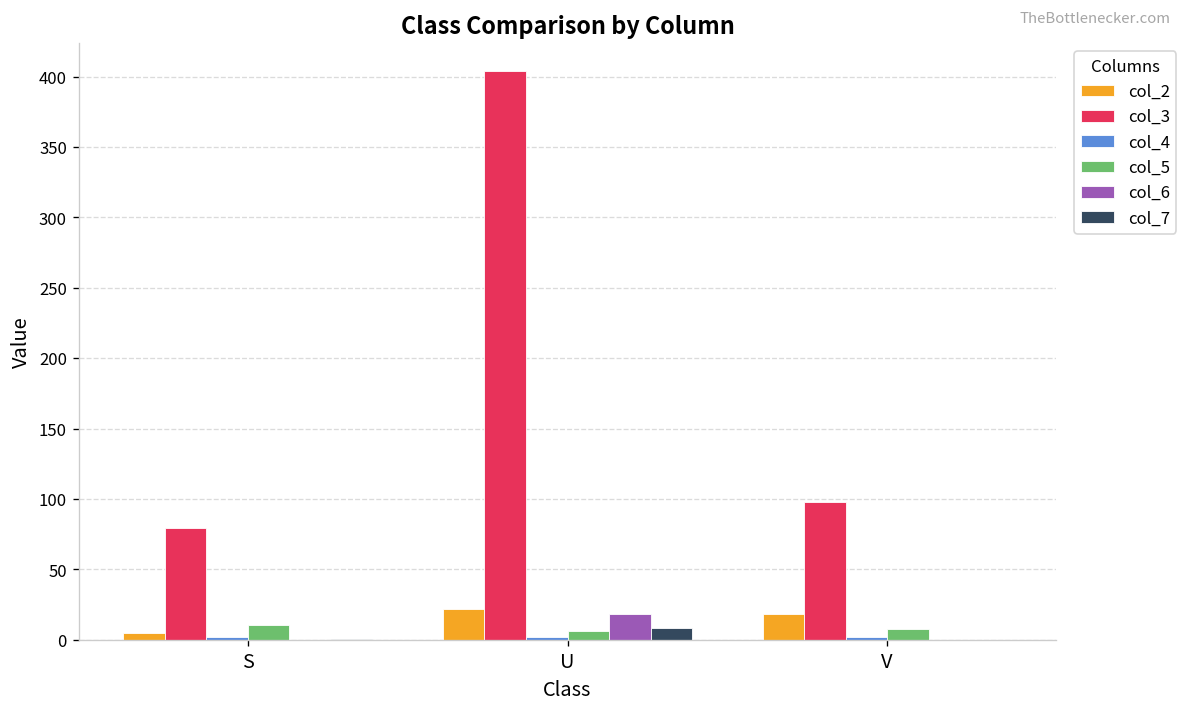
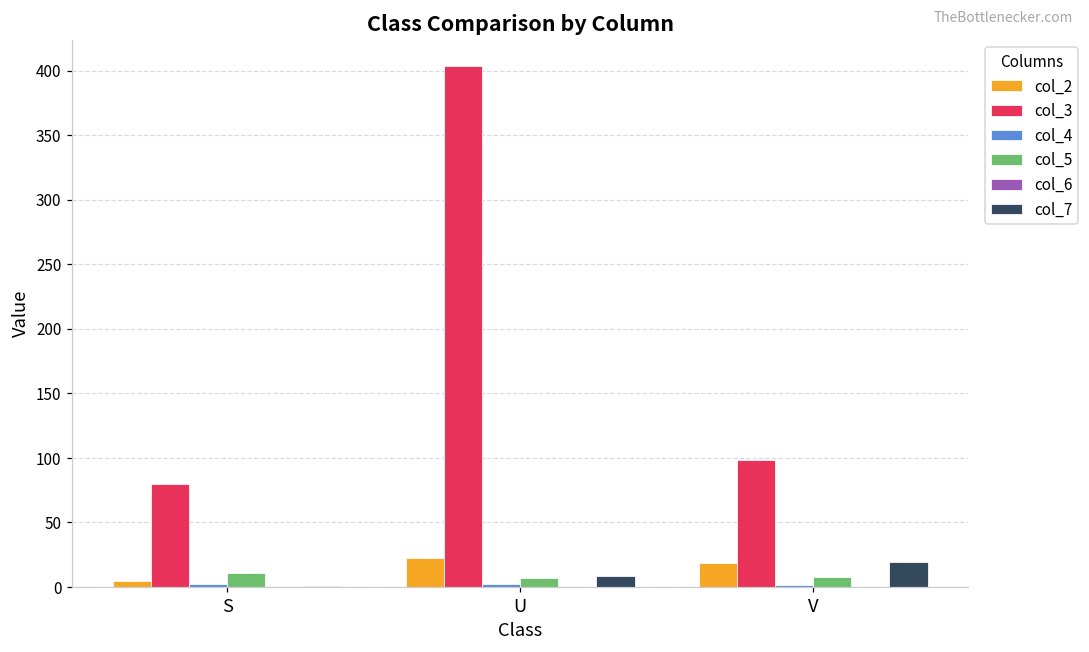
  {
    "col_2": {
      "S": 5,
      "U": 22,
      "V": 19
    },
    "col_3": {
      "S": 80,
      "U": 404,
      "V": 98
    },
    "col_5": {
      "S": 11,
      "U": 6,
      "V": 8
    },
    "col_6": {
-     "U": 18
+     "U": 0
    },
    "col_7": {
      "U": 8,
-     "V": 0
+     "V": 19
    }
  }
